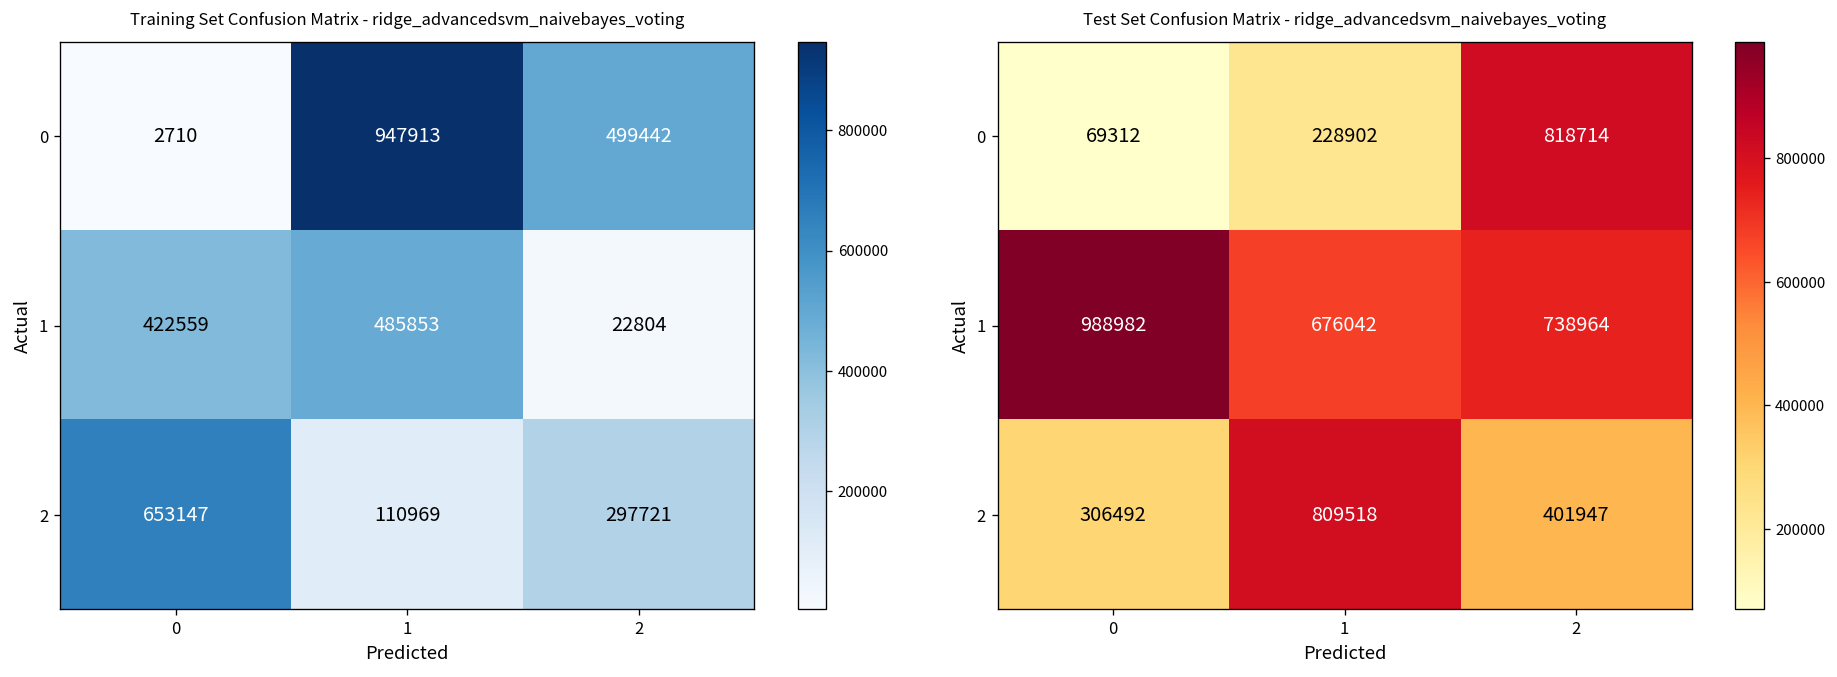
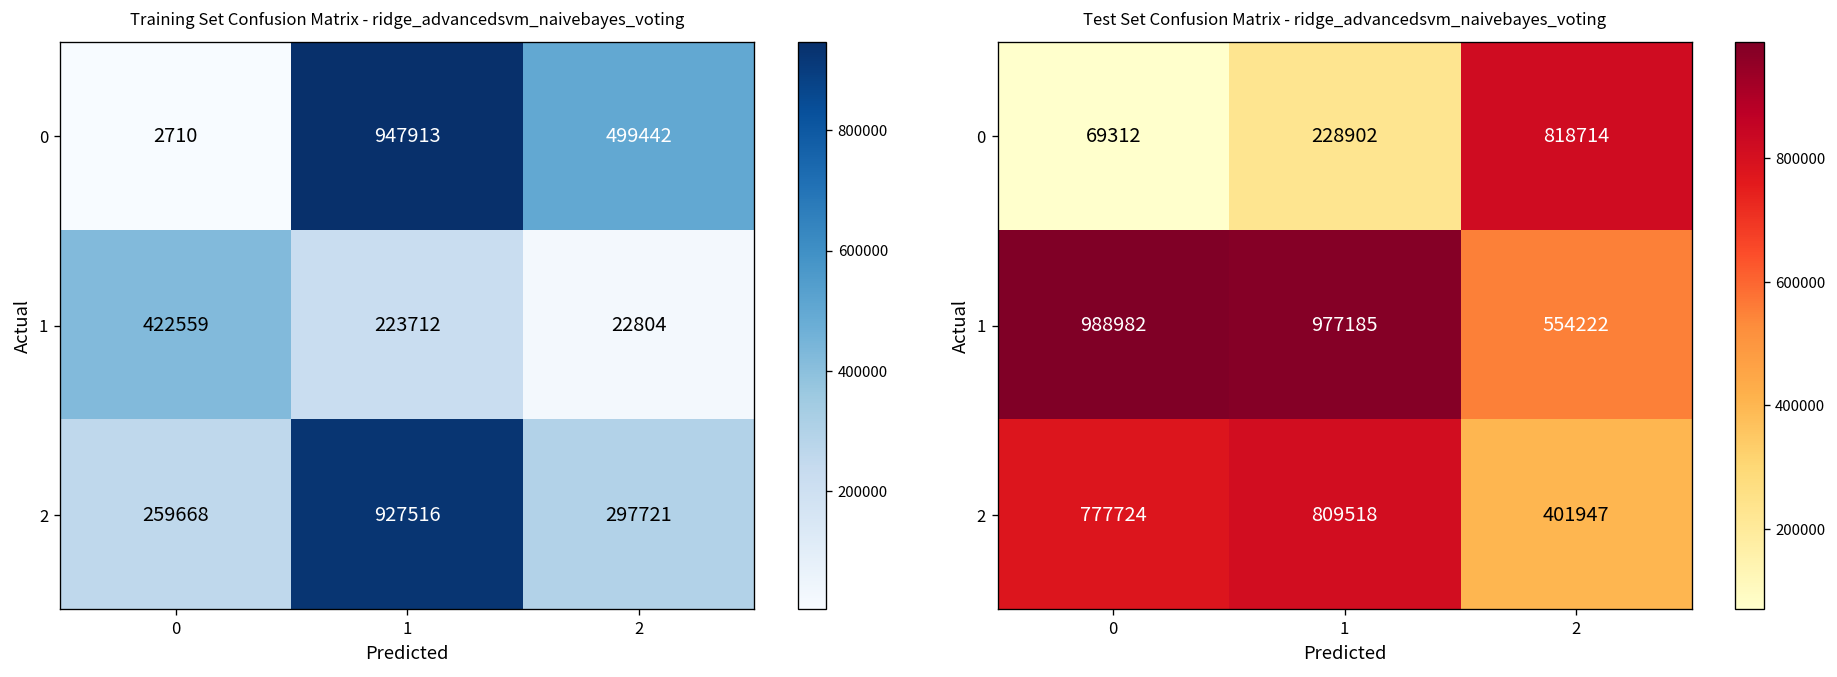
  {
    "Training Set Confusion Matrix - ridge_advancedsvm_naivebayes_voting": {
      "0": {
        "0": 2710,
        "1": 947913,
        "2": 499442
      },
      "1": {
        "0": 422559,
-       "1": 485853,
+       "1": 223712,
        "2": 22804
      },
      "2": {
-       "0": 653147,
-       "1": 110969,
+       "0": 259668,
+       "1": 927516,
        "2": 297721
      }
    },
    "Test Set Confusion Matrix - ridge_advancedsvm_naivebayes_voting": {
      "0": {
        "0": 69312,
        "1": 228902,
        "2": 818714
      },
      "1": {
        "0": 988982,
-       "1": 676042,
-       "2": 738964
+       "1": 977185,
+       "2": 554222
      },
      "2": {
-       "0": 306492,
+       "0": 777724,
        "1": 809518,
        "2": 401947
      }
    }
  }
